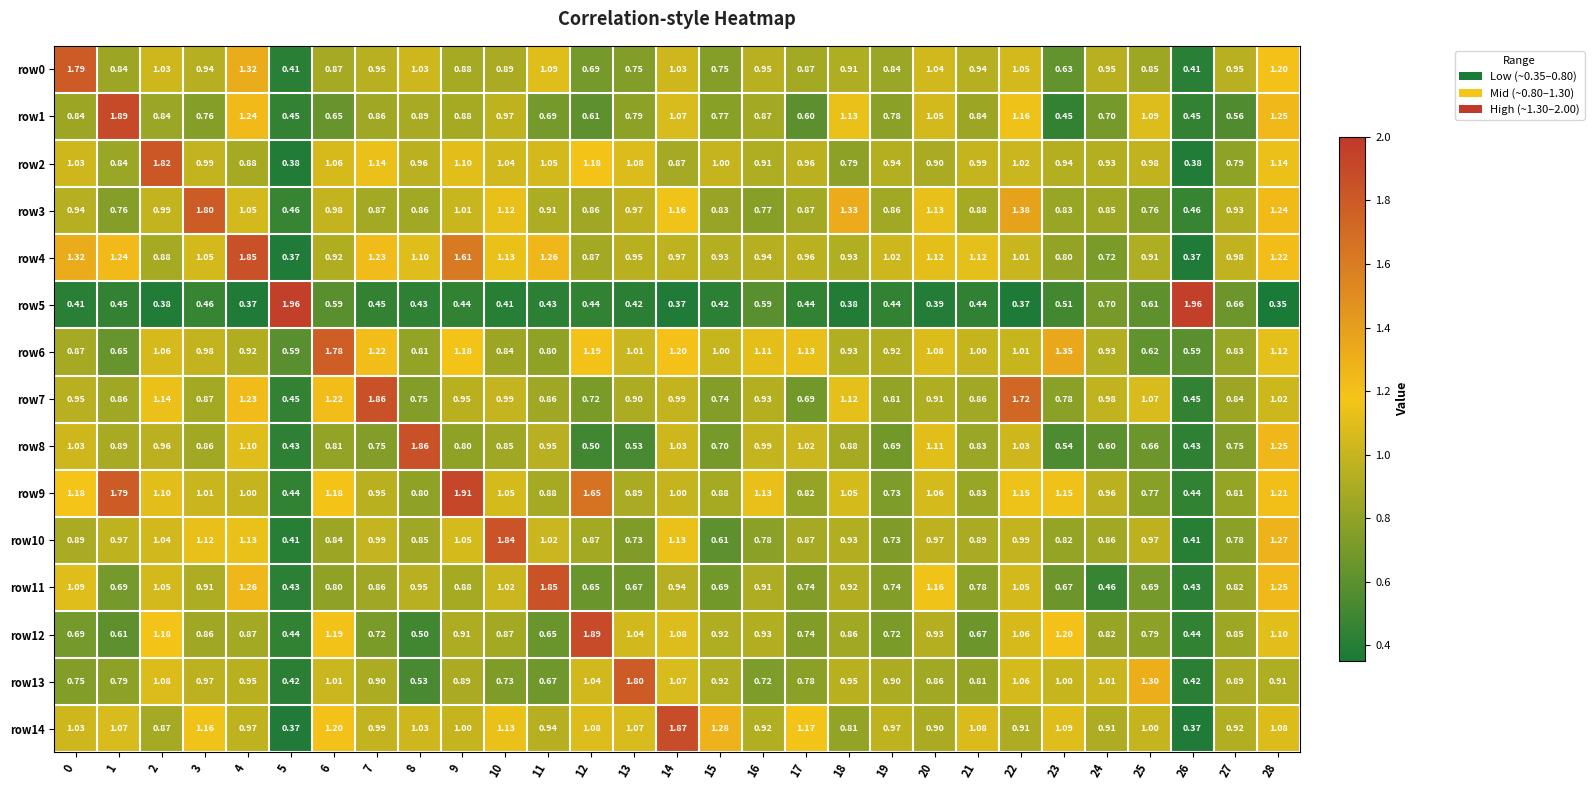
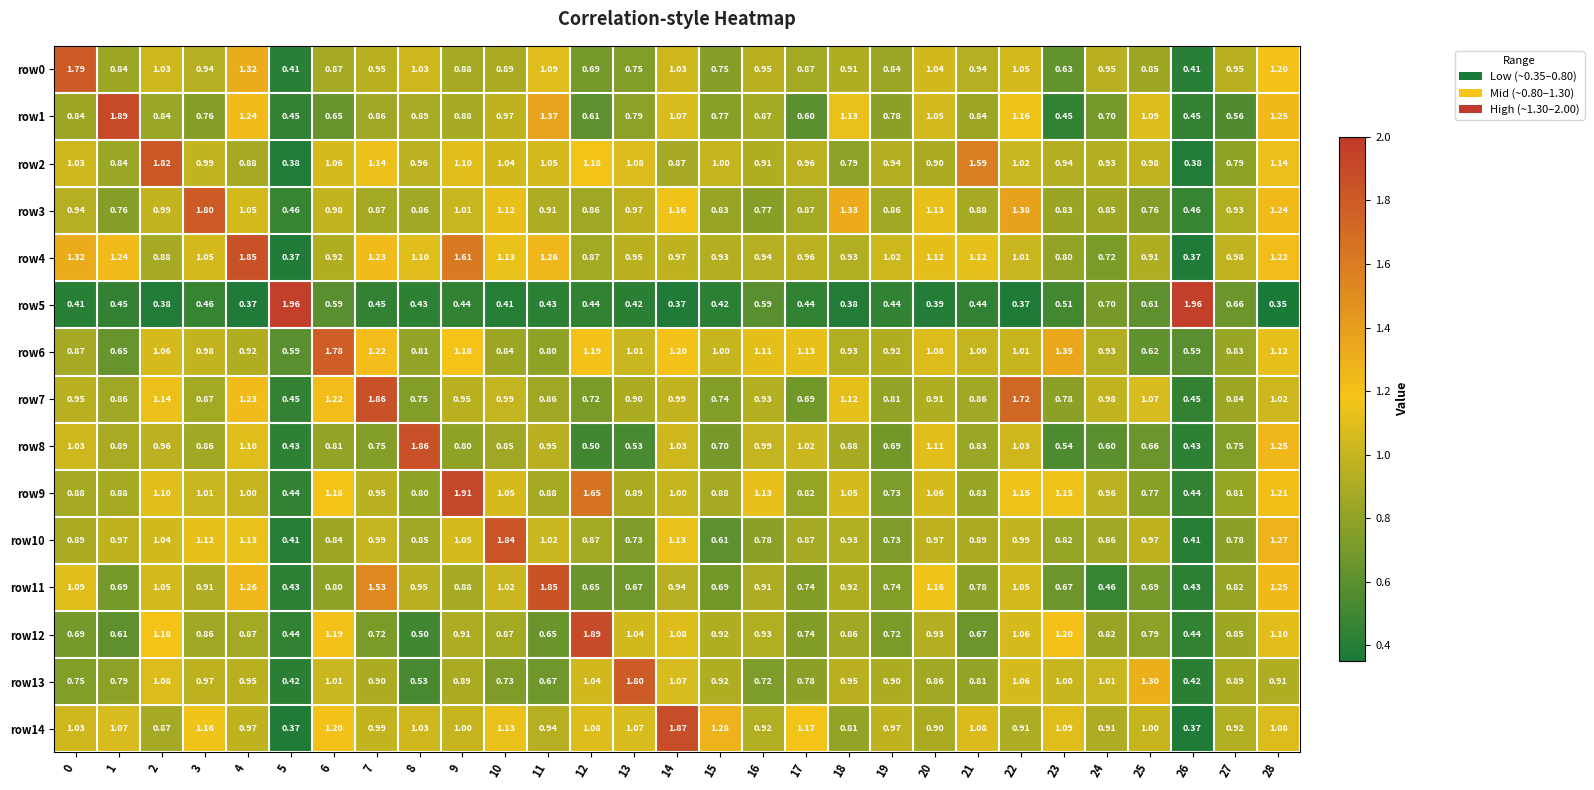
  {
    "row1": {
      "0": 0.84,
      "1": 1.89,
      "2": 0.84,
      "3": 0.76,
      "4": 1.24,
      "5": 0.45,
      "6": 0.65,
      "7": 0.86,
      "8": 0.89,
      "9": 0.88,
      "10": 0.97,
-     "11": 0.69,
+     "11": 1.37,
      "12": 0.61,
      "13": 0.79,
      "14": 1.07,
      "15": 0.77,
      "16": 0.87,
      "17": 0.60,
      "18": 1.13,
      "19": 0.78,
      "20": 1.05,
      "21": 0.84,
      "22": 1.16,
      "23": 0.45,
      "24": 0.70,
      "25": 1.09,
      "26": 0.45,
      "27": 0.56,
      "28": 1.25
    },
    "row2": {
      "0": 1.03,
      "1": 0.84,
      "2": 1.82,
      "3": 0.99,
      "4": 0.88,
      "5": 0.38,
      "6": 1.06,
      "7": 1.14,
      "8": 0.96,
      "9": 1.10,
      "10": 1.04,
      "11": 1.05,
      "12": 1.18,
      "13": 1.08,
      "14": 0.87,
      "15": 1.00,
      "16": 0.91,
      "17": 0.96,
      "18": 0.79,
      "19": 0.94,
      "20": 0.90,
-     "21": 0.99,
+     "21": 1.59,
      "22": 1.02,
      "23": 0.94,
      "24": 0.93,
      "25": 0.98,
      "26": 0.38,
      "27": 0.79,
      "28": 1.14
    },
    "row9": {
-     "0": 1.18,
-     "1": 1.79,
+     "0": 0.88,
+     "1": 0.88,
      "2": 1.10,
      "3": 1.01,
      "4": 1.00,
      "5": 0.44,
      "6": 1.18,
      "7": 0.95,
      "8": 0.80,
      "9": 1.91,
      "10": 1.05,
      "11": 0.88,
      "12": 1.65,
      "13": 0.89,
      "14": 1.00,
      "15": 0.88,
      "16": 1.13,
      "17": 0.82,
      "18": 1.05,
      "19": 0.73,
      "20": 1.06,
      "21": 0.83,
      "22": 1.15,
      "23": 1.15,
      "24": 0.96,
      "25": 0.77,
      "26": 0.44,
      "27": 0.81,
      "28": 1.21
    },
    "row11": {
      "0": 1.09,
      "1": 0.69,
      "2": 1.05,
      "3": 0.91,
      "4": 1.26,
      "5": 0.43,
      "6": 0.80,
-     "7": 0.86,
+     "7": 1.53,
      "8": 0.95,
      "9": 0.88,
      "10": 1.02,
      "11": 1.85,
      "12": 0.65,
      "13": 0.67,
      "14": 0.94,
      "15": 0.69,
      "16": 0.91,
      "17": 0.74,
      "18": 0.92,
      "19": 0.74,
      "20": 1.16,
      "21": 0.78,
      "22": 1.05,
      "23": 0.67,
      "24": 0.46,
      "25": 0.69,
      "26": 0.43,
      "27": 0.82,
      "28": 1.25
    }
  }
